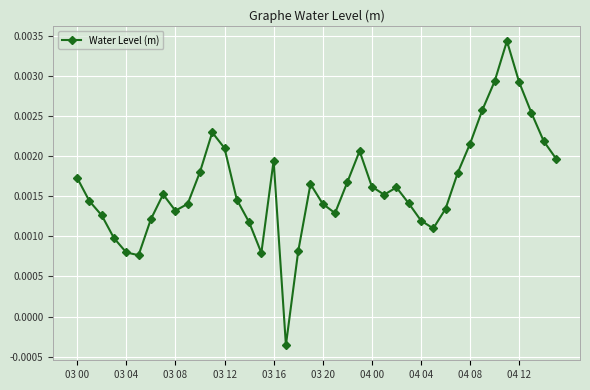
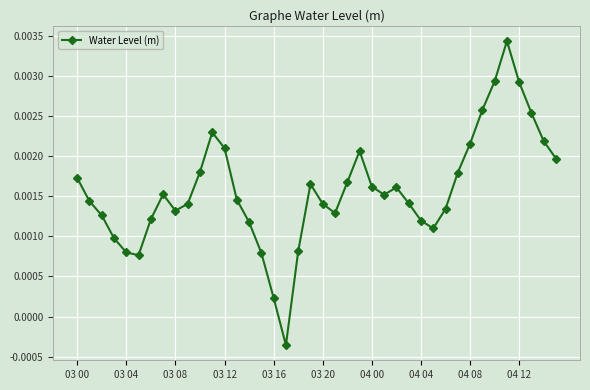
  {
    "03 00": 0.0017,
    "03 04": 0.0008,
    "03 08": 0.0013,
    "03 12": 0.0021,
-   "03 16": 0.0019,
+   "03 16": 0.0002,
    "03 20": 0.0014,
    "04 00": 0.0016,
    "04 04": 0.0012,
    "04 08": 0.0022,
    "04 12": 0.0029
  }
